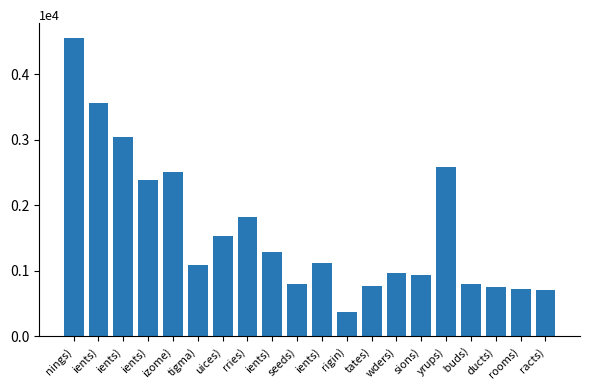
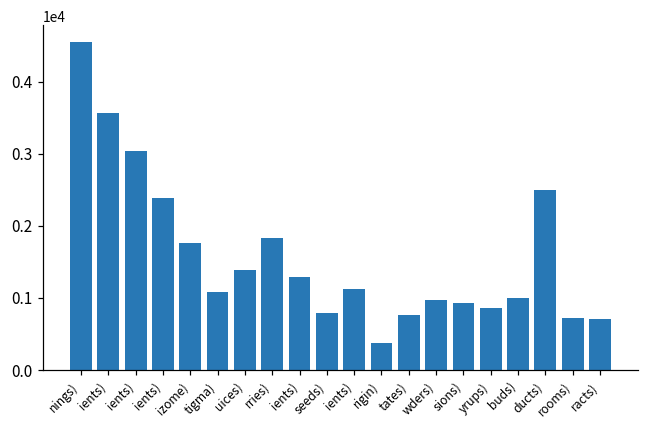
  {
-   "izome)": 0.25,
+   "izome)": 0.18,
    "tigma)": 0.11,
-   "uices)": 0.15,
+   "uices)": 0.14,
    "rries)": 0.18,
    "seeds)": 0.08,
    "rigin)": 0.04,
    "tates)": 0.08,
    "wders)": 0.10,
    "sions)": 0.09,
-   "yrups)": 0.26,
-   "buds)": 0.08,
-   "ducts)": 0.08,
+   "yrups)": 0.09,
+   "buds)": 0.10,
+   "ducts)": 0.25,
    "rooms)": 0.07,
    "racts)": 0.07
  }
